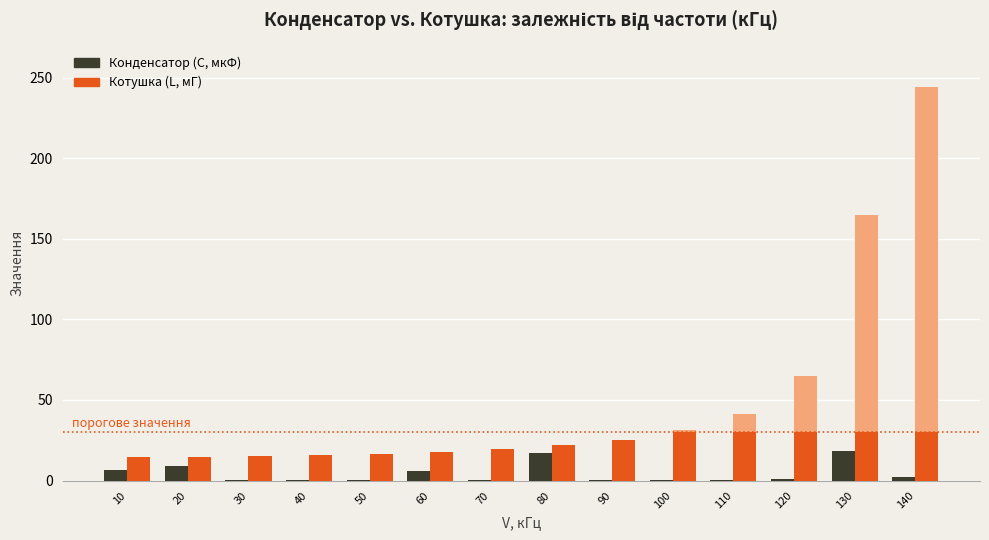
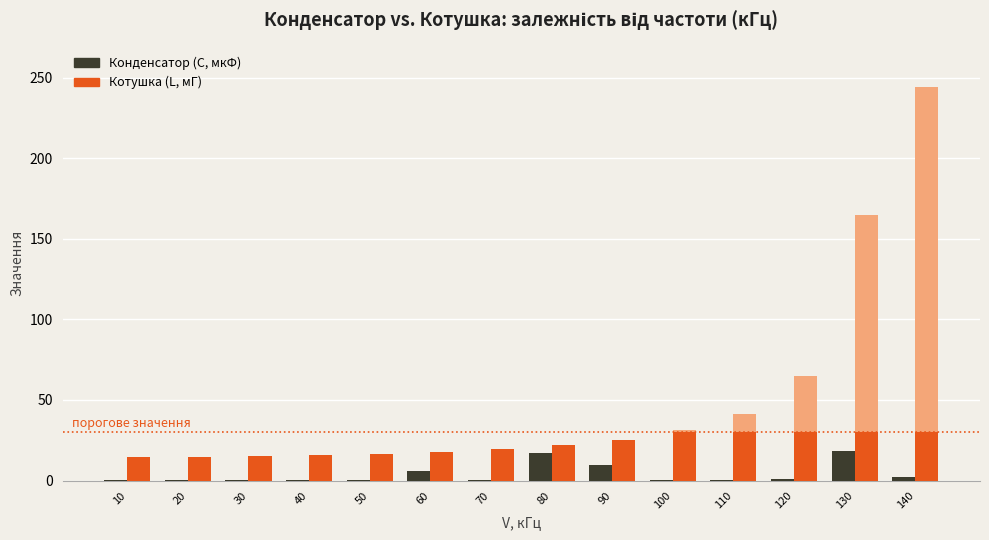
  {
    "Конденсатор (C, мкФ)": {
-     "10": 7,
-     "20": 9,
+     "10": 0,
+     "20": 0,
      "60": 6,
      "80": 17,
-     "90": 0,
+     "90": 10,
      "130": 18,
      "140": 2
    },
    "Котушка (L, мГ)": {
      "10": 14,
      "20": 15,
      "30": 15,
      "40": 16,
      "50": 17,
      "60": 18,
      "70": 19,
      "80": 22,
      "90": 25,
      "100": 30,
      "110": 30,
      "120": 30,
      "130": 30,
      "140": 30
    }
  }
